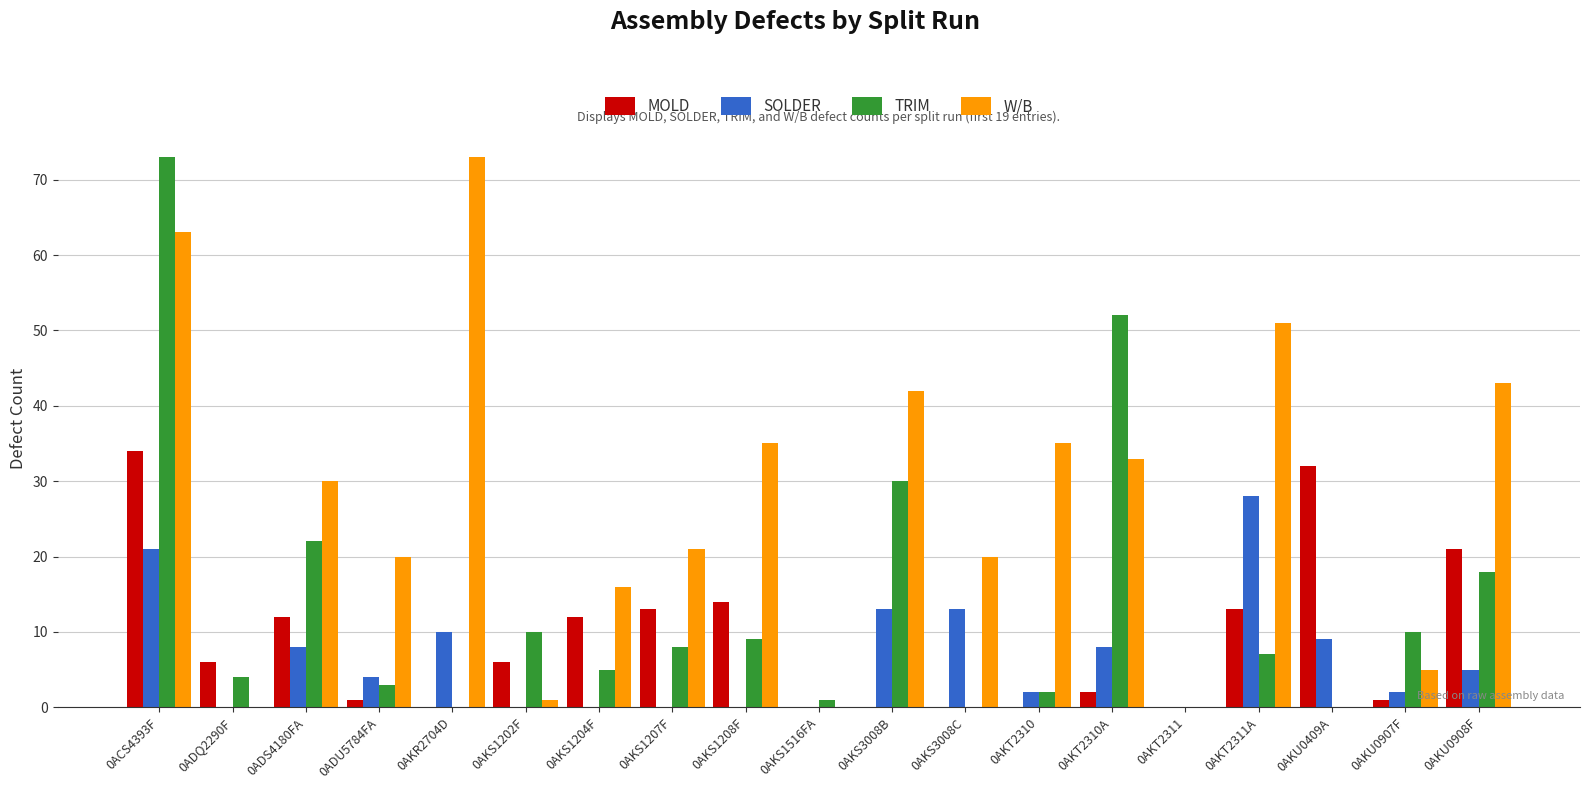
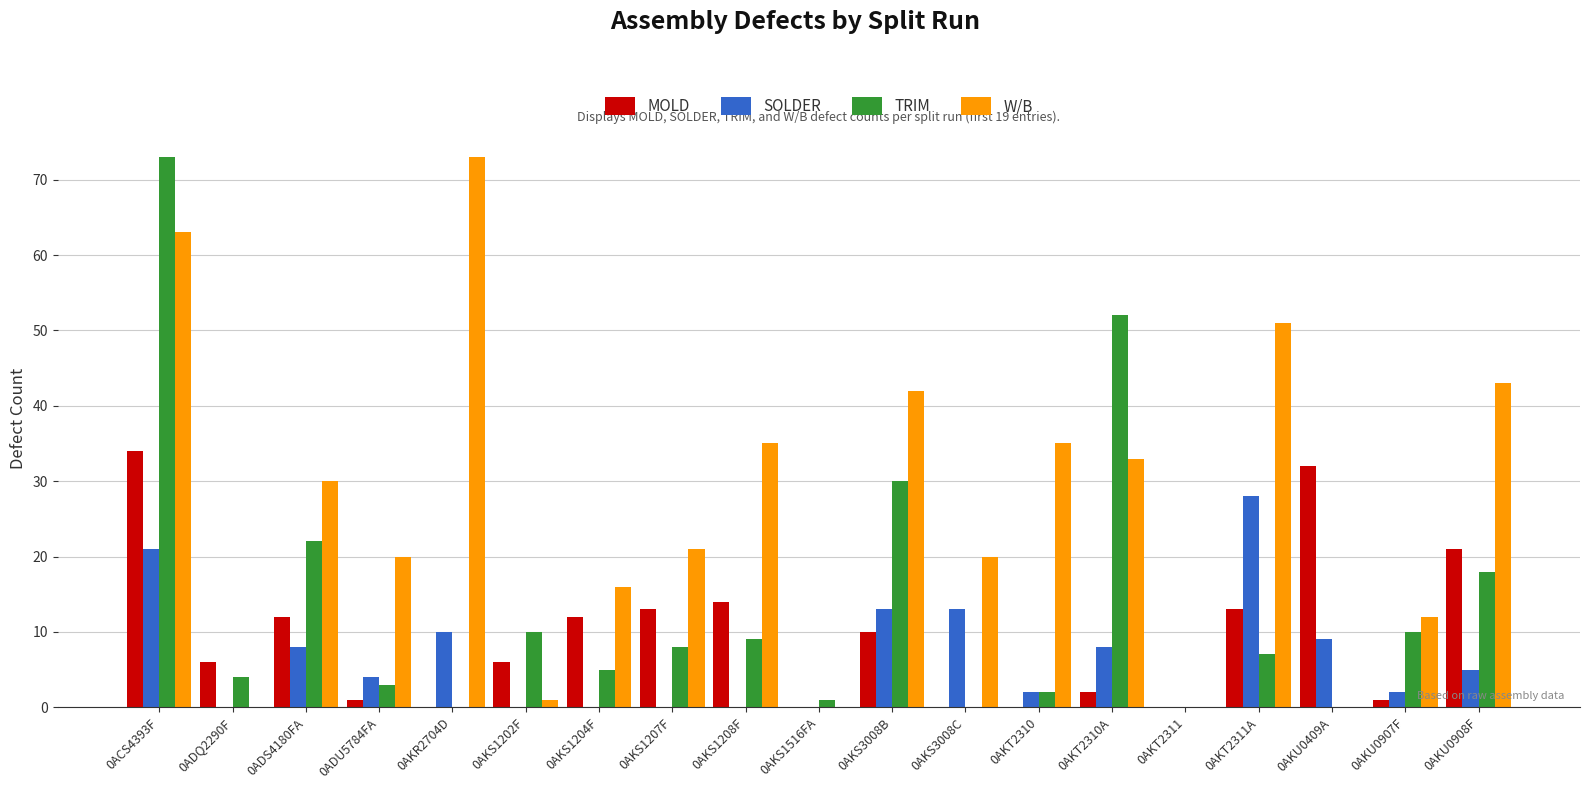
  {
    "MOLD": {
      "0ACS4393F": 34,
      "0ADQ2290F": 6,
      "0ADS4180FA": 12,
      "0ADU5784FA": 1,
      "0AKR2704D": 0,
      "0AKS1202F": 6,
      "0AKS1204F": 12,
      "0AKS1207F": 13,
      "0AKS1208F": 14,
      "0AKS1516FA": 0,
-     "0AKS3008B": 0,
+     "0AKS3008B": 10,
      "0AKS3008C": 0,
      "0AKT2310": 0,
      "0AKT2310A": 2,
      "0AKT2311": 0,
      "0AKT2311A": 13,
      "0AKU0409A": 32,
      "0AKU0907F": 1,
      "0AKU0908F": 21
    },
    "SOLDER": {
      "0ACS4393F": 21,
      "0ADQ2290F": 0,
      "0ADS4180FA": 8,
      "0ADU5784FA": 4,
      "0AKR2704D": 10,
      "0AKS1202F": 0,
      "0AKS1204F": 0,
      "0AKS1207F": 0,
      "0AKS1208F": 0,
      "0AKS1516FA": 0,
      "0AKS3008B": 13,
      "0AKS3008C": 13,
      "0AKT2310": 2,
      "0AKT2310A": 8,
      "0AKT2311": 0,
      "0AKT2311A": 28,
      "0AKU0409A": 9,
      "0AKU0907F": 2,
      "0AKU0908F": 5
    },
    "TRIM": {
      "0ACS4393F": 73,
      "0ADQ2290F": 4,
      "0ADS4180FA": 22,
      "0ADU5784FA": 3,
      "0AKR2704D": 0,
      "0AKS1202F": 10,
      "0AKS1204F": 5,
      "0AKS1207F": 8,
      "0AKS1208F": 9,
      "0AKS1516FA": 1,
      "0AKS3008B": 30,
      "0AKS3008C": 0,
      "0AKT2310": 2,
      "0AKT2310A": 52,
      "0AKT2311": 0,
      "0AKT2311A": 7,
      "0AKU0409A": 0,
      "0AKU0907F": 10,
      "0AKU0908F": 18
    },
    "W/B": {
      "0ACS4393F": 63,
      "0ADQ2290F": 0,
      "0ADS4180FA": 30,
      "0ADU5784FA": 20,
      "0AKR2704D": 73,
      "0AKS1202F": 1,
      "0AKS1204F": 16,
      "0AKS1207F": 21,
      "0AKS1208F": 35,
      "0AKS1516FA": 0,
      "0AKS3008B": 42,
      "0AKS3008C": 20,
      "0AKT2310": 35,
      "0AKT2310A": 33,
      "0AKT2311": 0,
      "0AKT2311A": 51,
      "0AKU0409A": 0,
-     "0AKU0907F": 5,
+     "0AKU0907F": 12,
      "0AKU0908F": 43
    }
  }
